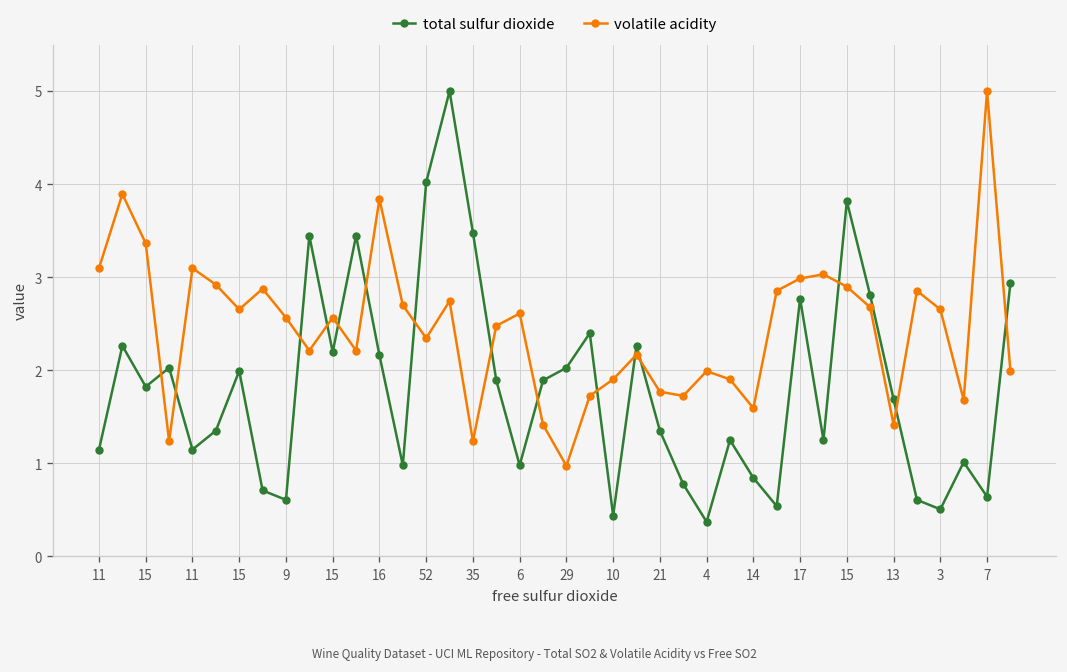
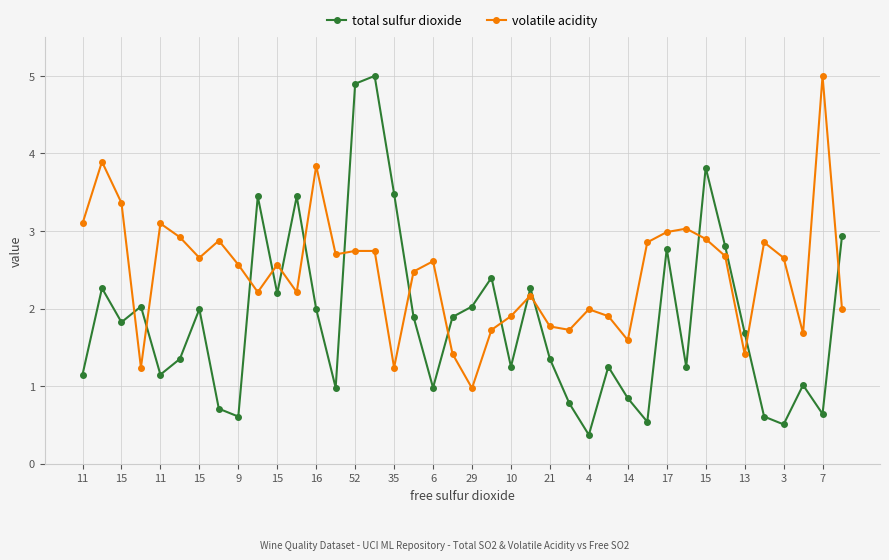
  {
    "total sulfur dioxide": {
-     "16": 2.2,
-     "52": 4.0,
+     "16": 2.0,
+     "52": 4.9,
      "6": 1.0,
-     "10": 0.4,
+     "10": 1.3,
      "4": 0.4,
      "14": 0.8
    },
    "volatile acidity": {
      "16": 3.8,
-     "52": 2.3,
+     "52": 2.7,
      "6": 2.6,
      "10": 1.9,
      "4": 2.0,
      "14": 1.6
    }
  }
